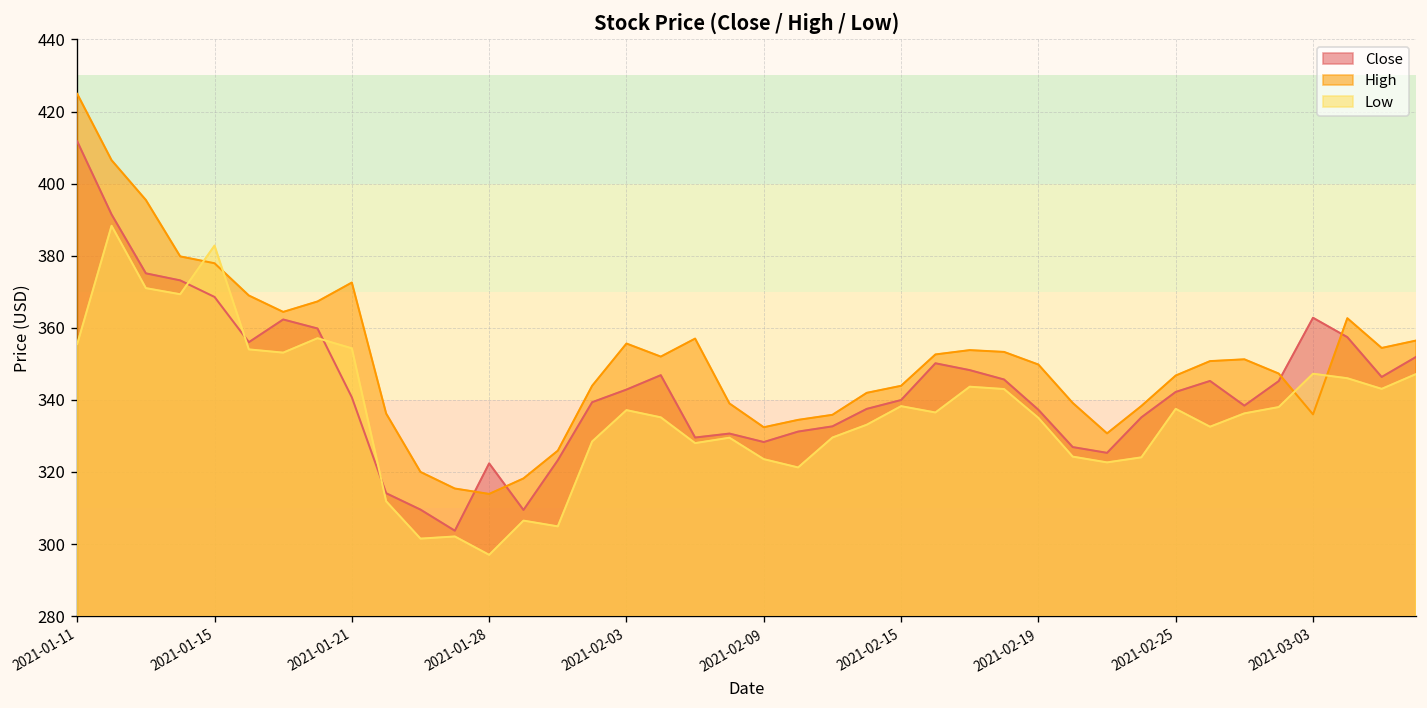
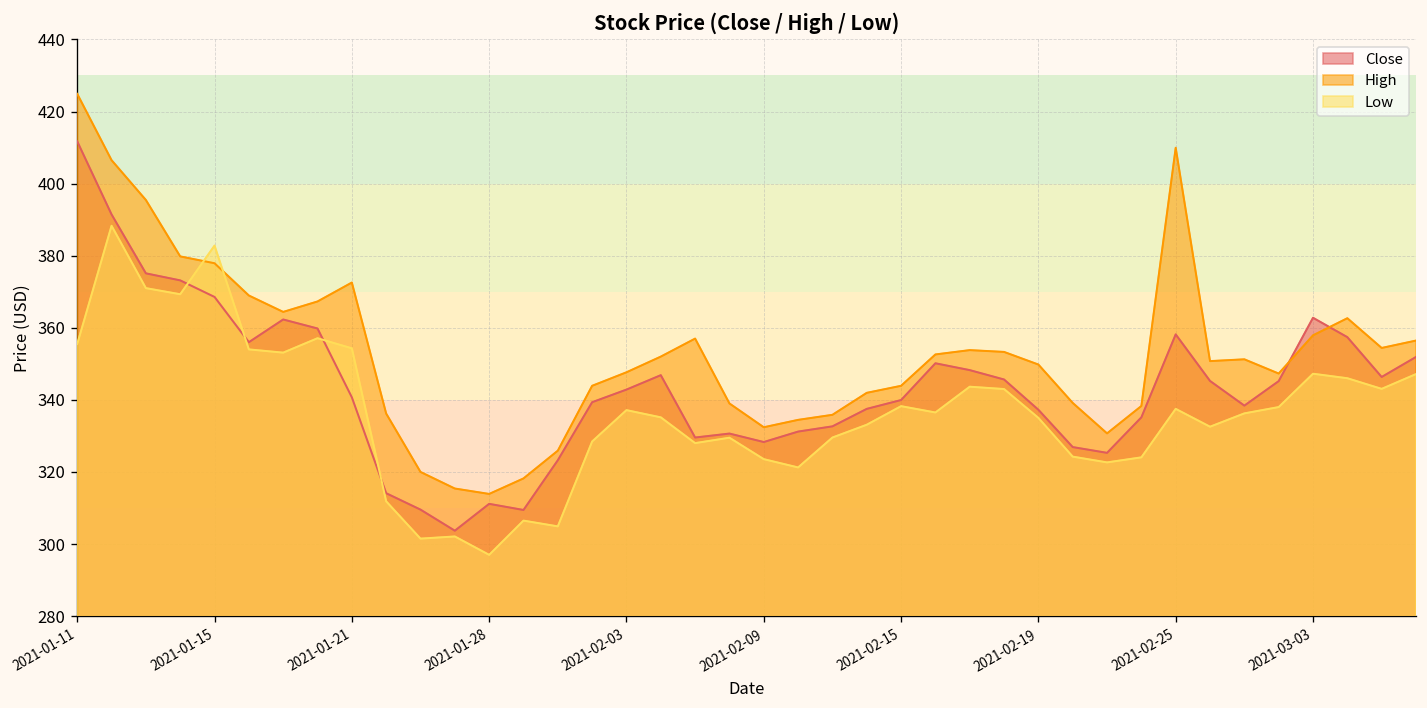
  {
    "Close": {
      "2021-01-11": 412,
      "2021-01-15": 369,
      "2021-01-21": 341,
-     "2021-01-28": 322,
+     "2021-01-28": 311,
      "2021-02-03": 343,
      "2021-02-09": 328,
      "2021-02-15": 340,
      "2021-02-19": 337,
-     "2021-02-25": 342,
+     "2021-02-25": 358,
      "2021-03-03": 363
    },
    "High": {
      "2021-01-11": 425,
      "2021-01-15": 378,
      "2021-01-21": 373,
      "2021-01-28": 314,
-     "2021-02-03": 356,
+     "2021-02-03": 348,
      "2021-02-09": 332,
      "2021-02-15": 344,
      "2021-02-19": 350,
-     "2021-02-25": 347,
-     "2021-03-03": 336
+     "2021-02-25": 410,
+     "2021-03-03": 358
    },
    "Low": {
      "2021-01-11": 356,
      "2021-01-15": 383,
      "2021-01-21": 354,
      "2021-01-28": 297,
      "2021-02-03": 337,
      "2021-02-09": 324,
      "2021-02-15": 338,
      "2021-02-19": 335,
      "2021-02-25": 338,
      "2021-03-03": 347
    }
  }
